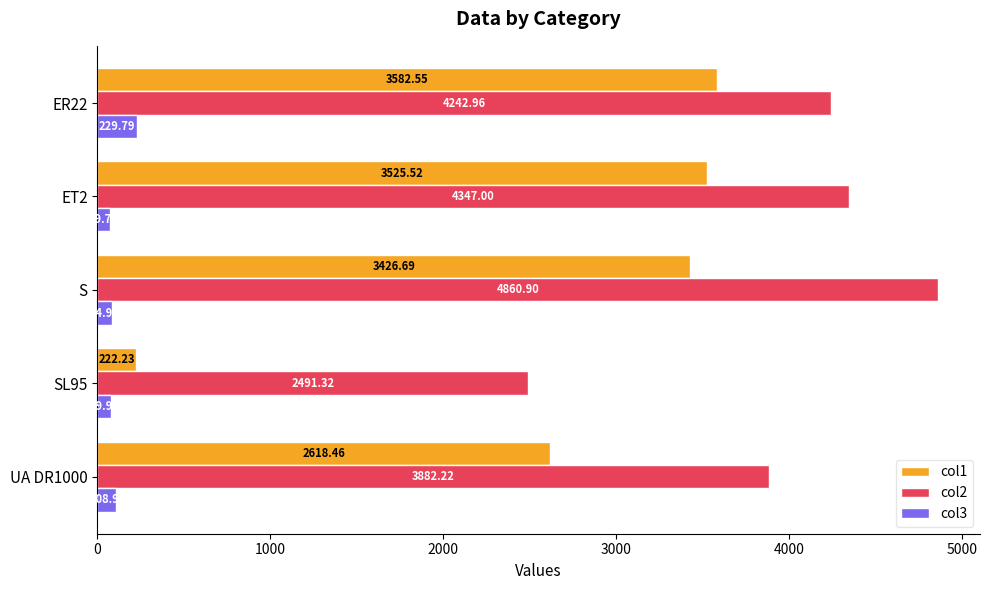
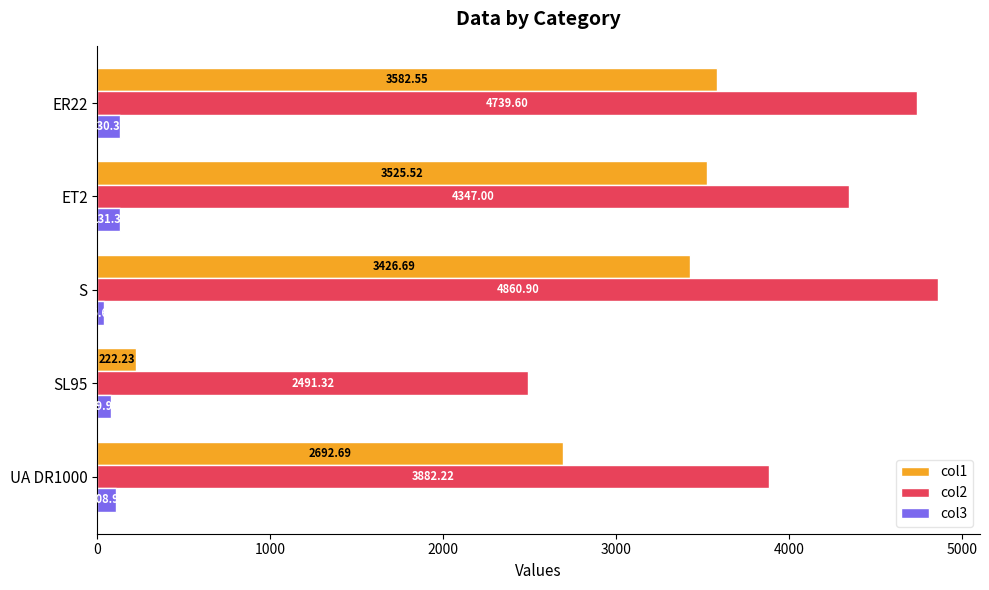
  {
    "col1": {
      "ER22": 3582.55,
      "ET2": 3525.52,
      "S": 3426.69,
      "SL95": 222.23,
-     "UA DR1000": 2618.46
+     "UA DR1000": 2692.69
    },
    "col2": {
-     "ER22": 4242.96,
+     "ER22": 4739.60,
      "ET2": 4347.00,
      "S": 4860.90,
      "SL95": 2491.32,
      "UA DR1000": 3882.22
    },
    "col3": {
-     "ER22": 229.79,
-     "ET2": 70,
-     "S": 80
+     "ER22": 130.39,
+     "ET2": 130,
+     "S": 40
    }
  }
